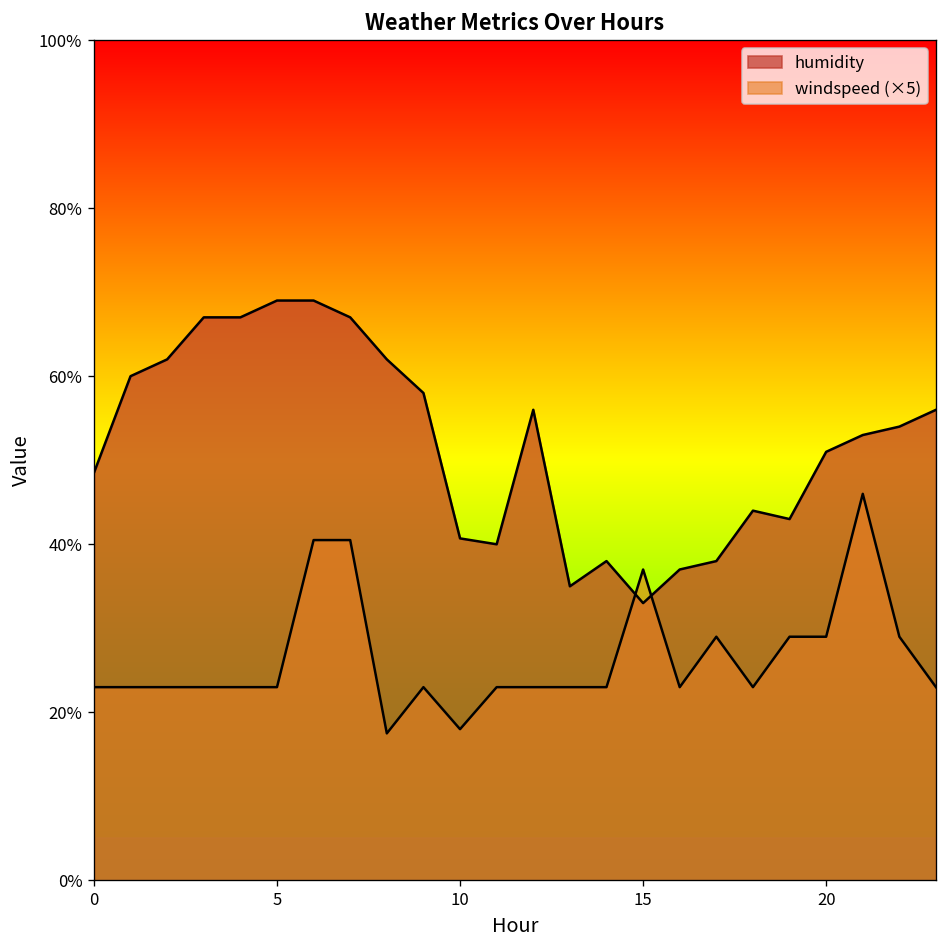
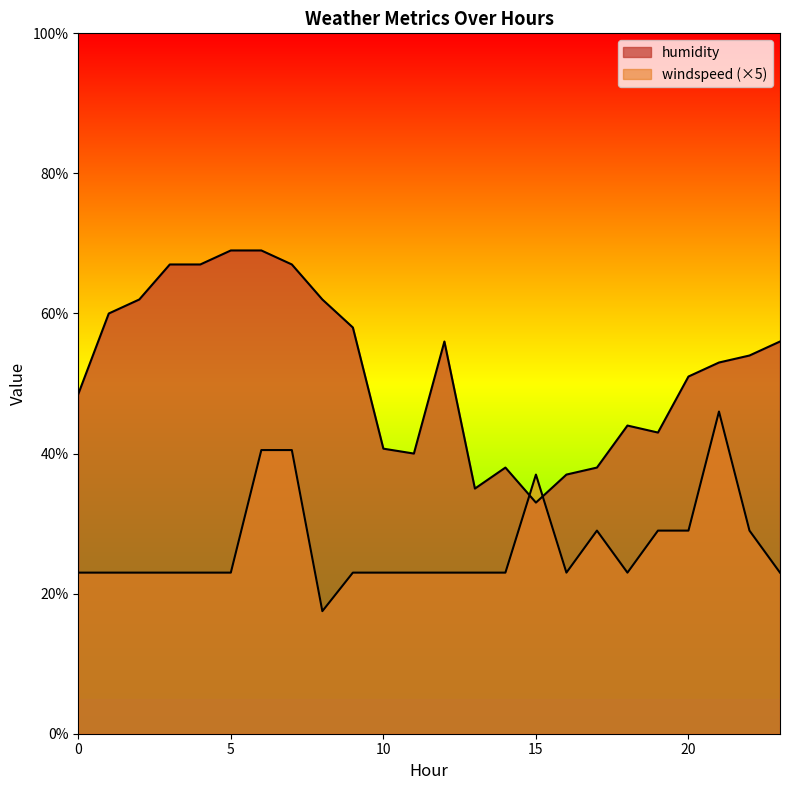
  {
    "humidity": {
      "0": "49%",
      "5": "69%",
      "10": "41%",
      "15": "33%",
      "20": "51%"
    },
    "windspeed (×5)": {
      "0": "23%",
      "5": "23%",
-     "10": "18%",
+     "10": "23%",
      "15": "37%",
      "20": "29%"
    }
  }
